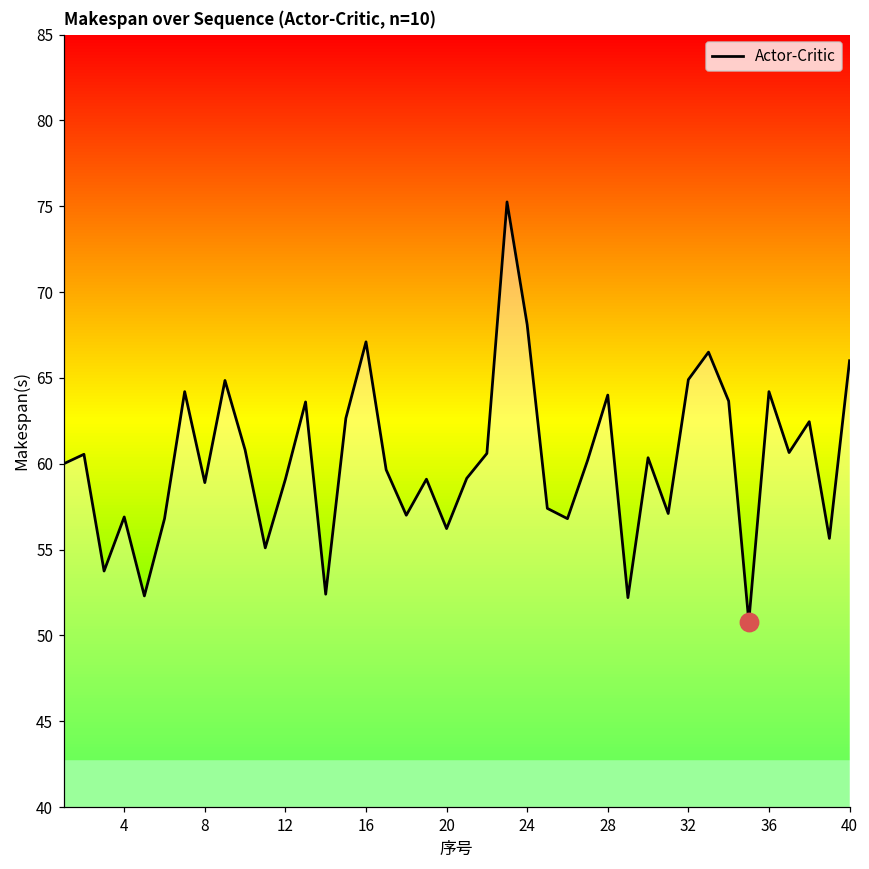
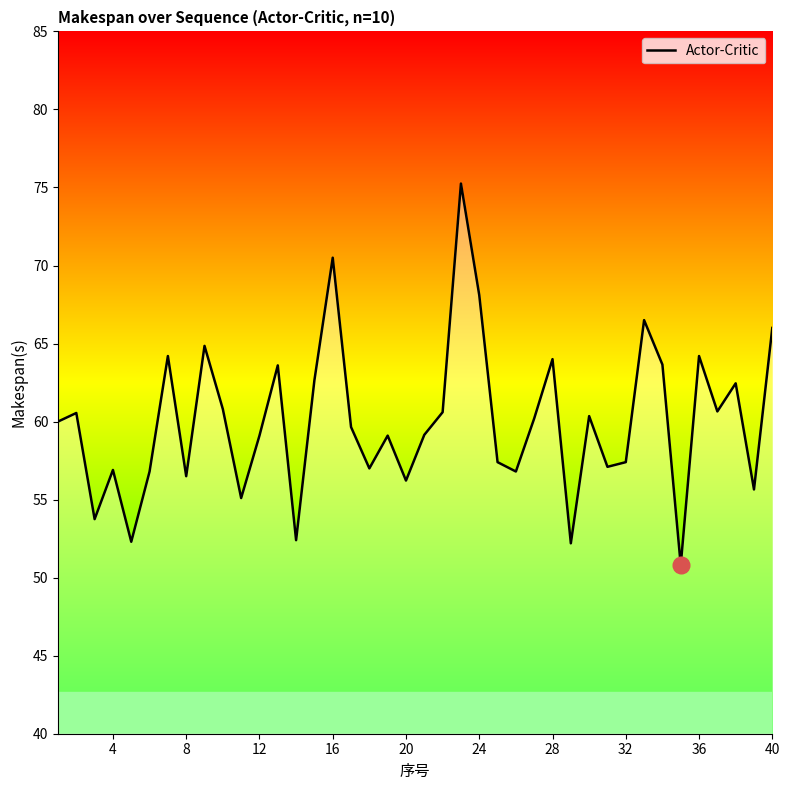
  {
    "Actor-Critic": {
      "4": 56.9,
-     "8": 58.9,
+     "8": 56.5,
      "12": 59.1,
-     "16": 67.1,
+     "16": 70.5,
      "20": 56.2,
      "24": 68.1,
      "28": 64.0,
-     "32": 64.9,
+     "32": 57.4,
      "36": 64.2,
      "40": 66.0
    }
  }
